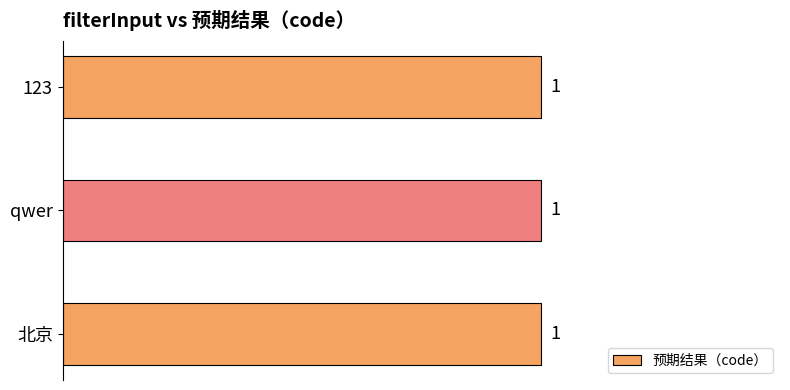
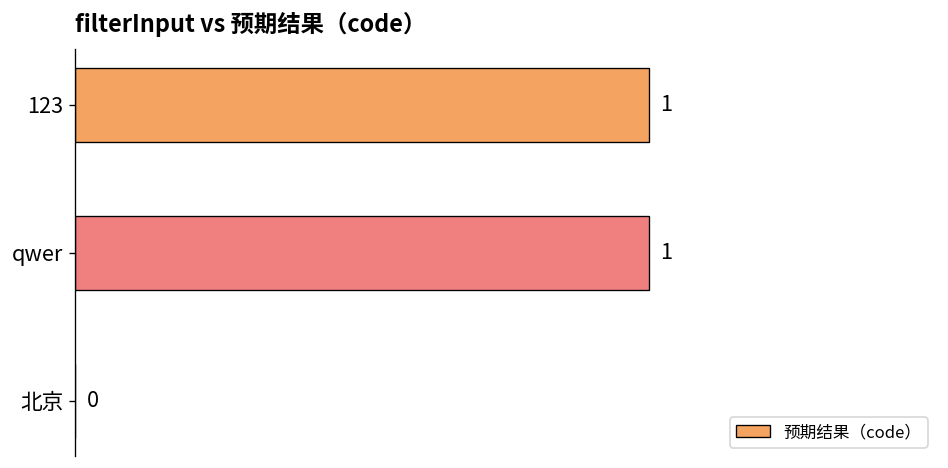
  {
    "123": 1,
    "qwer": 1,
-   "北京": 1
+   "北京": 0
  }
